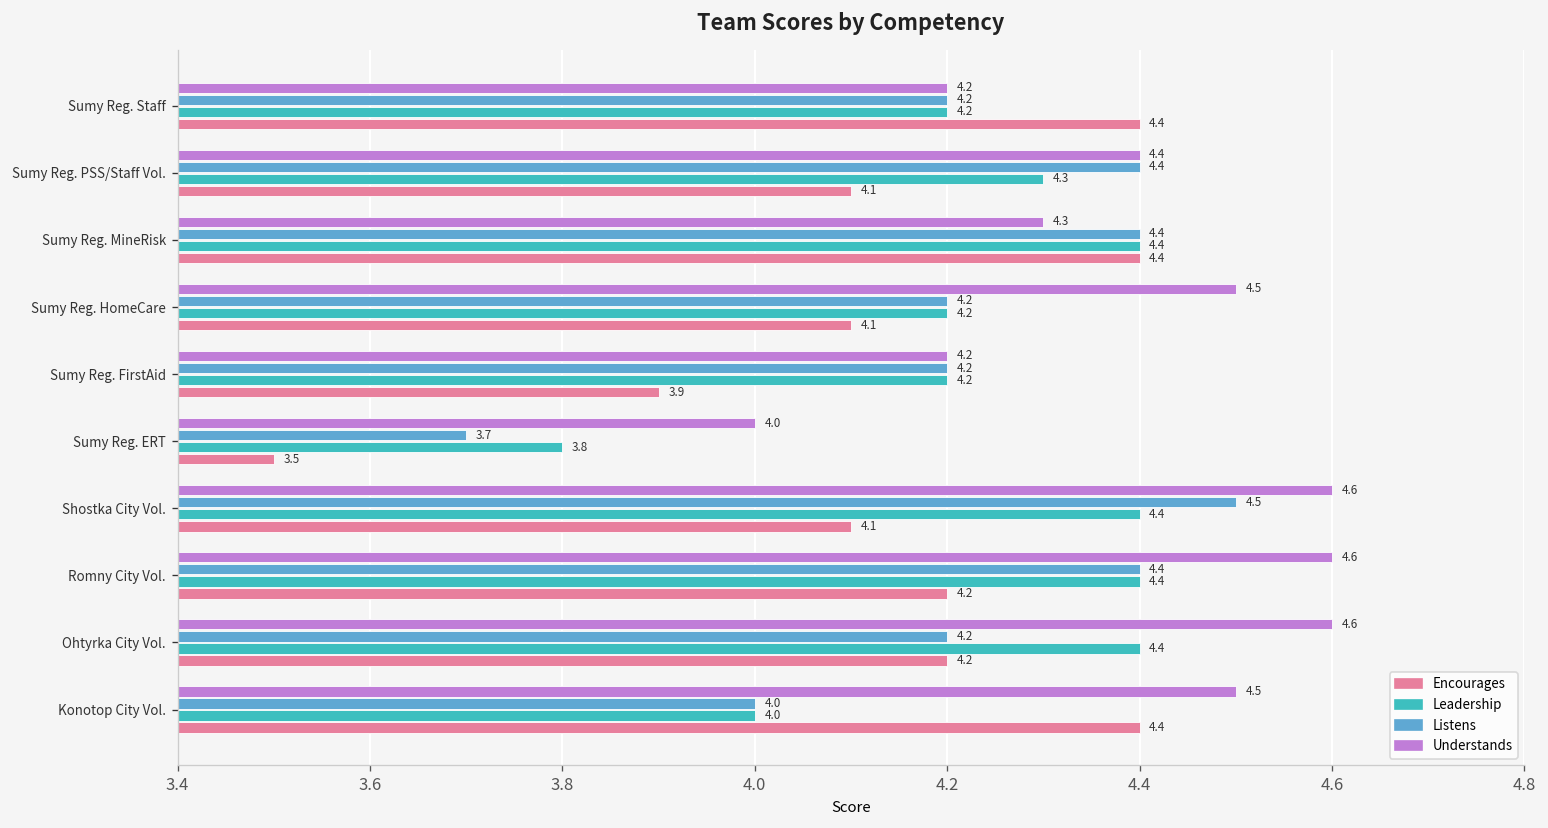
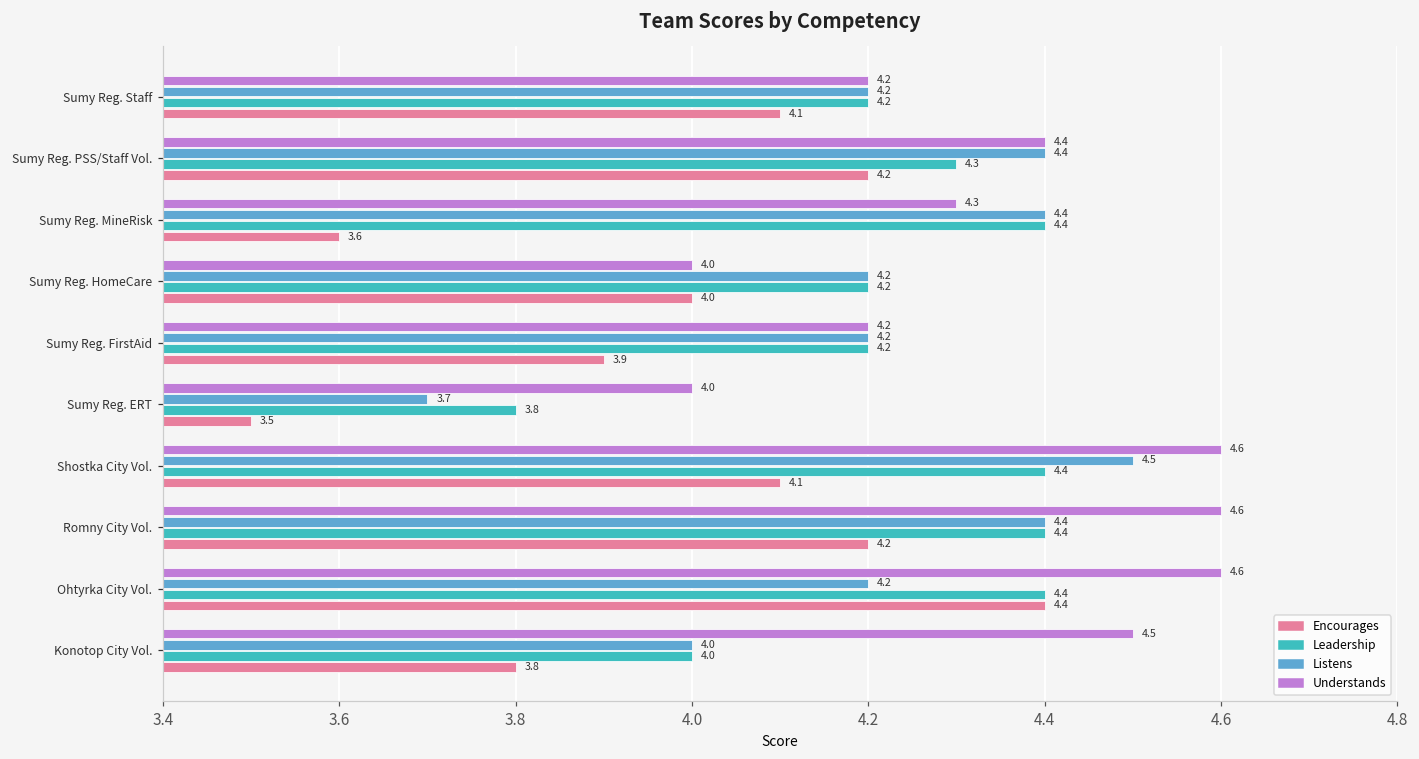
  {
    "Encourages": {
-     "Sumy Reg. Staff": 4.4,
-     "Sumy Reg. PSS/Staff Vol.": 4.1,
-     "Sumy Reg. MineRisk": 4.4,
-     "Sumy Reg. HomeCare": 4.1,
+     "Sumy Reg. Staff": 4.1,
+     "Sumy Reg. PSS/Staff Vol.": 4.2,
+     "Sumy Reg. MineRisk": 3.6,
+     "Sumy Reg. HomeCare": 4.0,
      "Sumy Reg. FirstAid": 3.9,
      "Sumy Reg. ERT": 3.5,
      "Shostka City Vol.": 4.1,
      "Romny City Vol.": 4.2,
-     "Ohtyrka City Vol.": 4.2,
-     "Konotop City Vol.": 4.4
+     "Ohtyrka City Vol.": 4.4,
+     "Konotop City Vol.": 3.8
    },
    "Understands": {
      "Sumy Reg. Staff": 4.2,
      "Sumy Reg. PSS/Staff Vol.": 4.4,
      "Sumy Reg. MineRisk": 4.3,
-     "Sumy Reg. HomeCare": 4.5,
+     "Sumy Reg. HomeCare": 4.0,
      "Sumy Reg. FirstAid": 4.2,
      "Sumy Reg. ERT": 4.0,
      "Shostka City Vol.": 4.6,
      "Romny City Vol.": 4.6,
      "Ohtyrka City Vol.": 4.6,
      "Konotop City Vol.": 4.5
    }
  }
